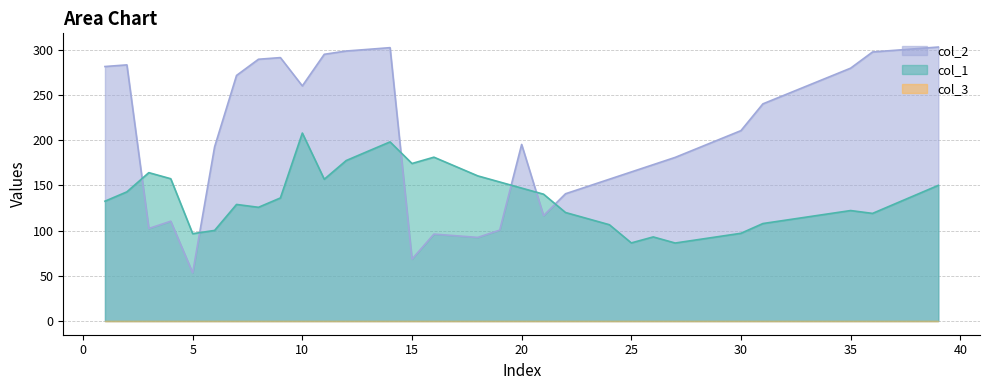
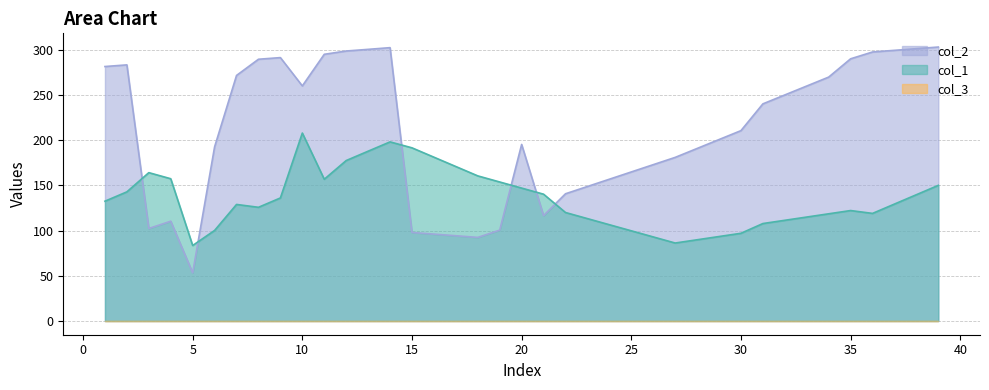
  {
    "col_2": {
      "5": 50,
      "10": 260,
-     "15": 70,
+     "15": 100,
      "20": 200,
      "25": 160,
      "30": 210,
-     "35": 280
+     "35": 290
    },
    "col_1": {
-     "5": 100,
+     "5": 80,
      "10": 210,
-     "15": 170,
+     "15": 190,
      "20": 150,
-     "25": 90,
+     "25": 100,
      "30": 100,
      "35": 120
    },
    "col_3": {
      "5": 0,
      "10": 0,
      "15": 0,
      "20": 0,
      "25": 0,
      "30": 0,
      "35": 0
    }
  }
